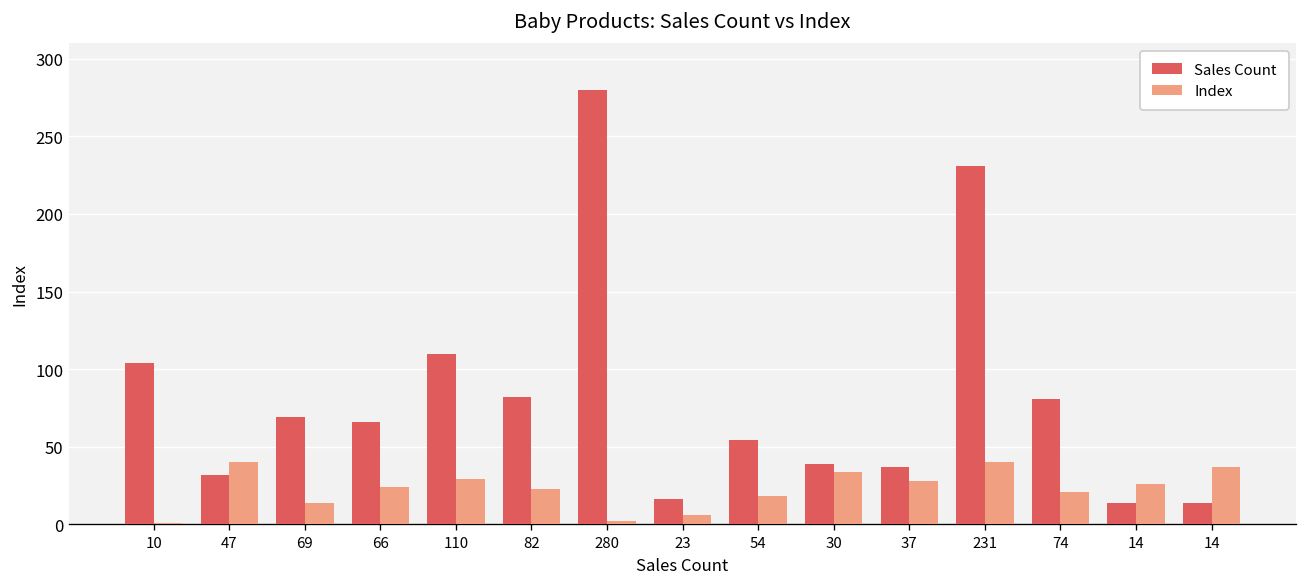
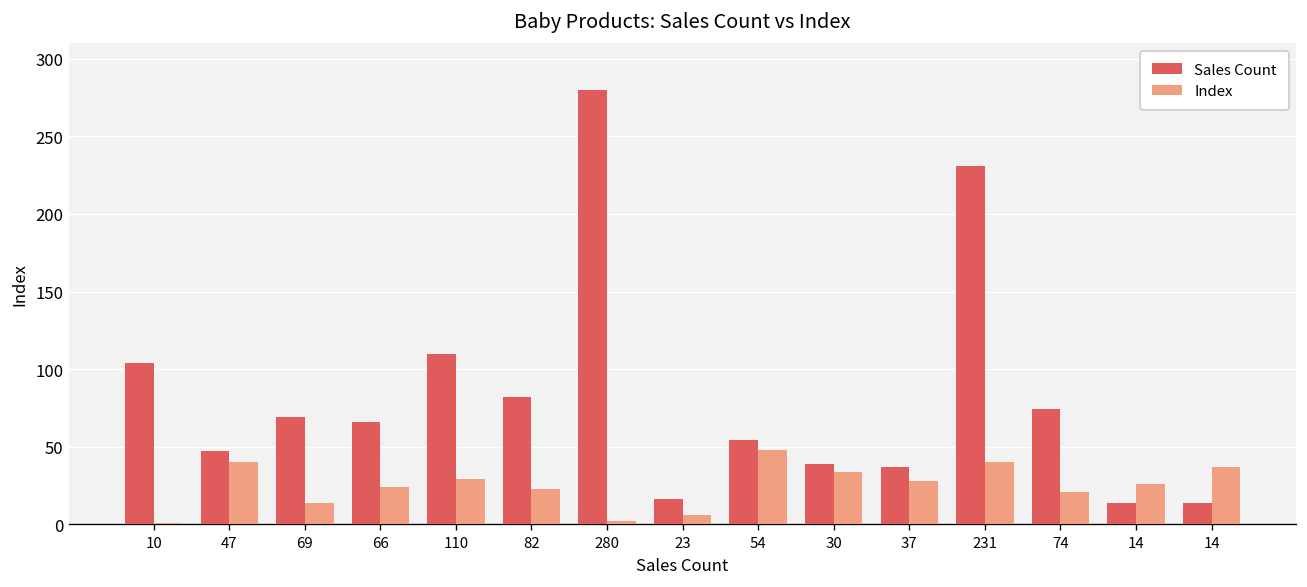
  {
    "Sales Count": {
      "10": 104,
-     "47": 32,
+     "47": 47,
      "69": 69,
      "66": 66,
      "110": 110,
      "82": 82,
      "280": 280,
      "23": 16,
      "54": 54,
      "30": 39,
      "37": 37,
      "231": 231,
-     "74": 81
+     "74": 74
    },
    "Index": {
      "47": 40,
      "69": 14,
      "66": 24,
      "110": 29,
      "82": 23,
      "280": 2,
      "23": 6,
-     "54": 18,
+     "54": 48,
      "30": 34,
      "37": 28,
      "231": 40,
      "74": 21
    }
  }
